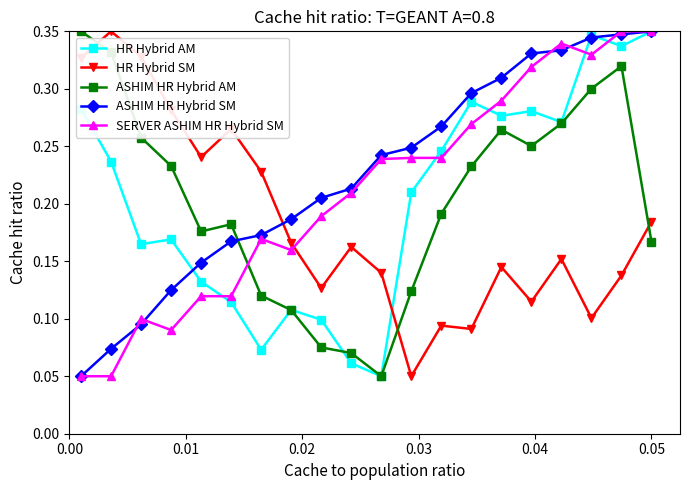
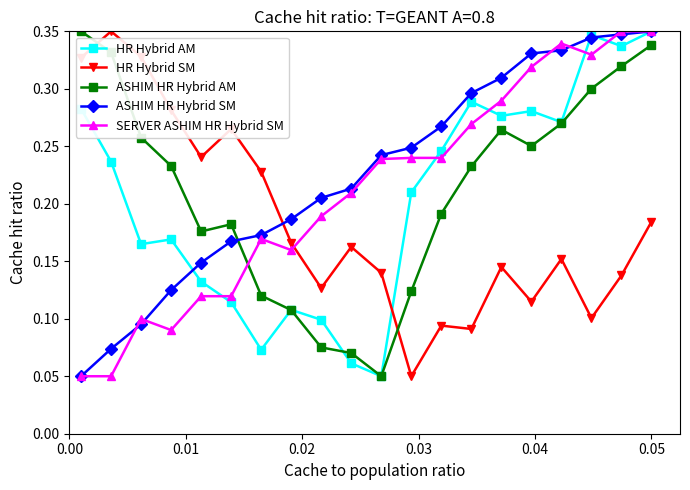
  {
    "HR Hybrid SM": {
      "0.05": 0.184
    },
    "ASHIM HR Hybrid AM": {
-     "0.05": 0.167
+     "0.05": 0.338
    }
  }
